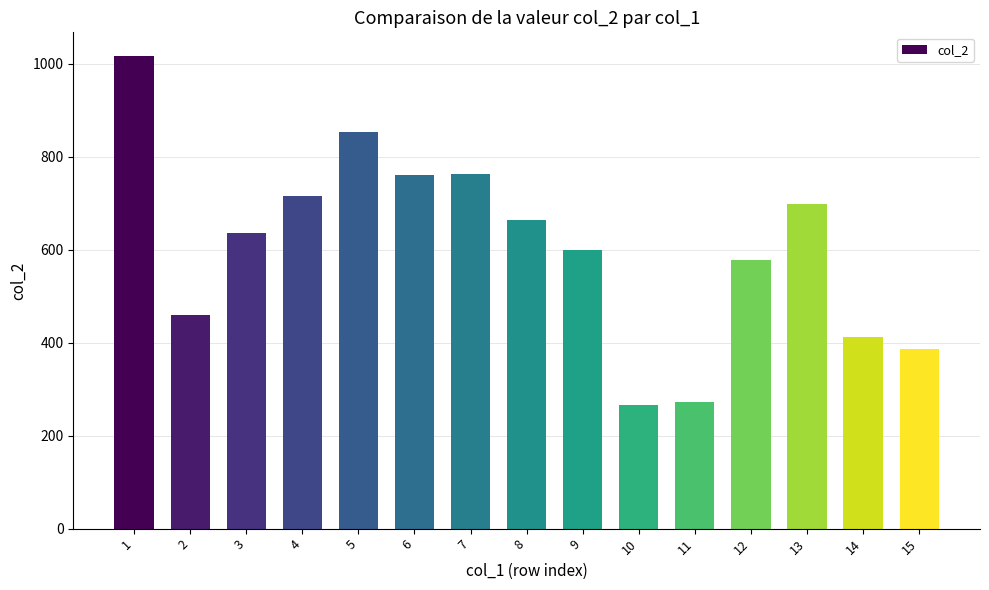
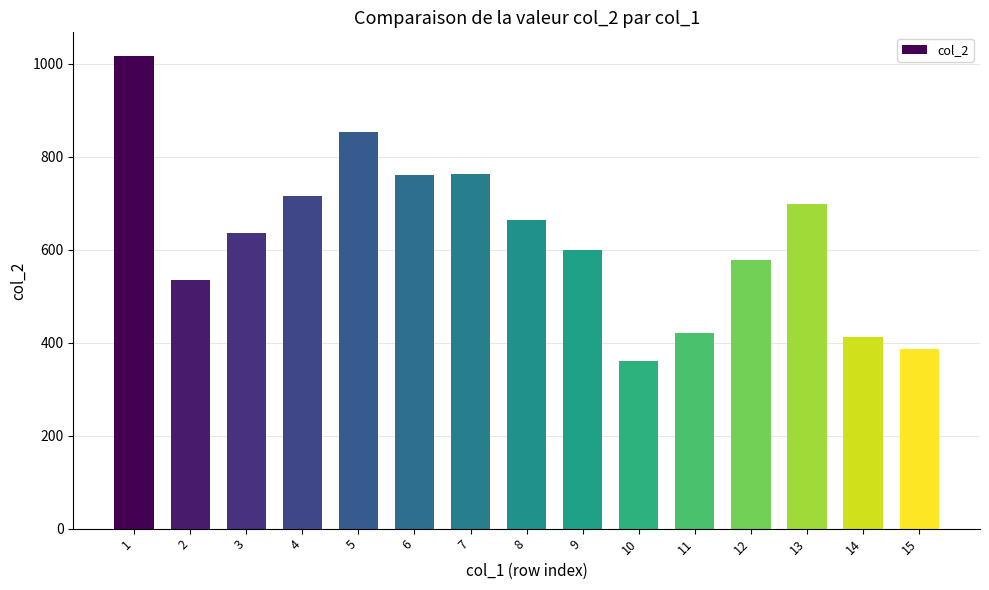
  {
    "1": 1020,
-   "2": 460,
+   "2": 540,
    "3": 640,
    "4": 720,
    "5": 850,
    "6": 760,
    "7": 760,
    "8": 660,
    "9": 600,
-   "10": 270,
-   "11": 270,
+   "10": 360,
+   "11": 420,
    "12": 580,
    "13": 700,
    "14": 410,
    "15": 390
  }
